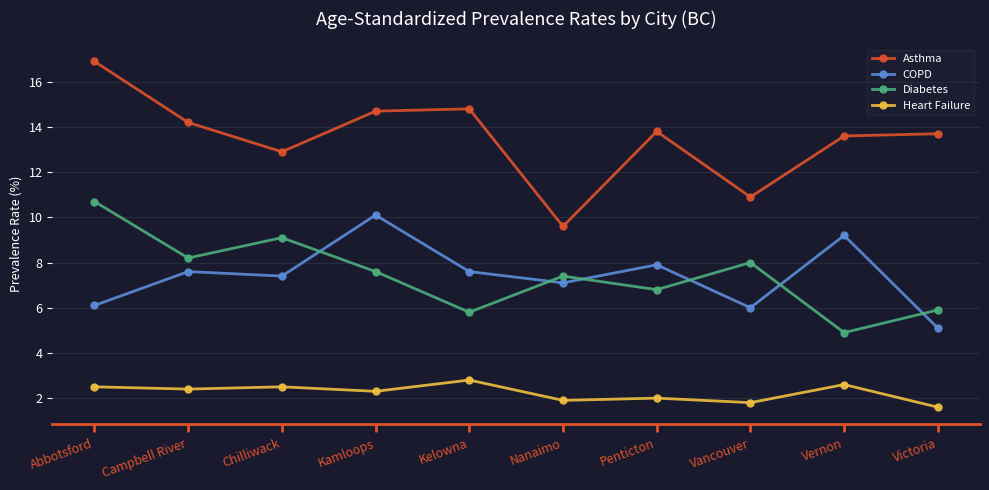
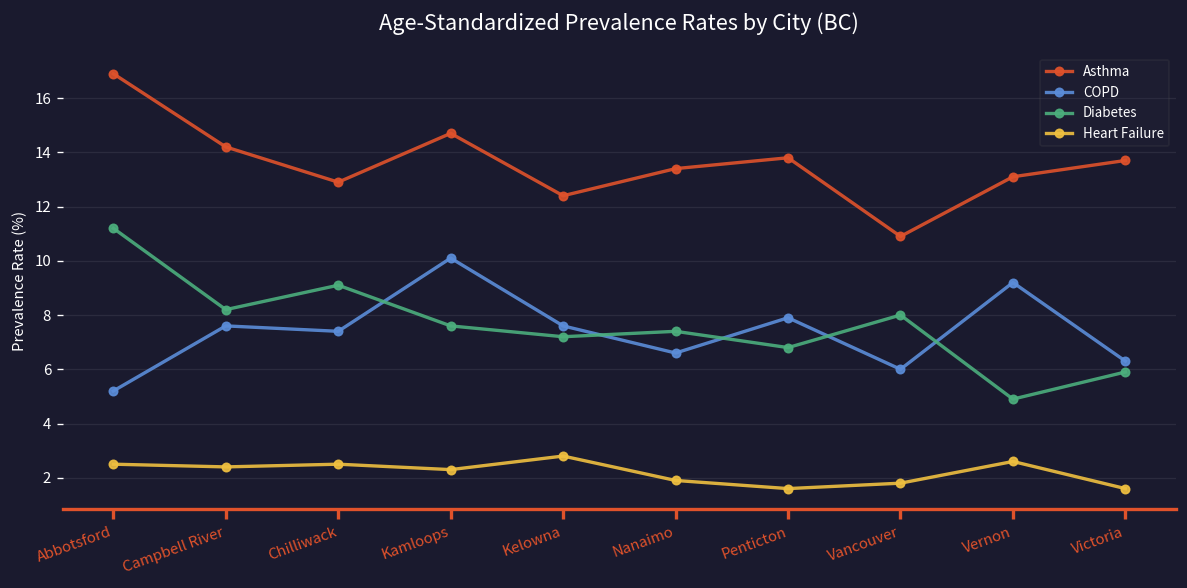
  {
    "Asthma": {
      "Abbotsford": 16.9,
      "Campbell River": 14.2,
      "Chilliwack": 12.9,
      "Kamloops": 14.7,
-     "Kelowna": 14.8,
-     "Nanaimo": 9.6,
+     "Kelowna": 12.4,
+     "Nanaimo": 13.4,
      "Penticton": 13.8,
      "Vancouver": 10.9,
-     "Vernon": 13.6,
+     "Vernon": 13.1,
      "Victoria": 13.7
    },
    "COPD": {
-     "Abbotsford": 6.1,
+     "Abbotsford": 5.2,
      "Campbell River": 7.6,
      "Chilliwack": 7.4,
      "Kamloops": 10.1,
      "Kelowna": 7.6,
-     "Nanaimo": 7.1,
+     "Nanaimo": 6.6,
      "Penticton": 7.9,
      "Vancouver": 6.0,
      "Vernon": 9.2,
-     "Victoria": 5.1
+     "Victoria": 6.3
    },
    "Diabetes": {
-     "Abbotsford": 10.7,
+     "Abbotsford": 11.2,
      "Campbell River": 8.2,
      "Chilliwack": 9.1,
      "Kamloops": 7.6,
-     "Kelowna": 5.8,
+     "Kelowna": 7.2,
      "Nanaimo": 7.4,
      "Penticton": 6.8,
      "Vancouver": 8.0,
      "Vernon": 4.9,
      "Victoria": 5.9
    },
    "Heart Failure": {
      "Abbotsford": 2.5,
      "Campbell River": 2.4,
      "Chilliwack": 2.5,
      "Kamloops": 2.3,
      "Kelowna": 2.8,
      "Nanaimo": 1.9,
-     "Penticton": 2.0,
+     "Penticton": 1.6,
      "Vancouver": 1.8,
      "Vernon": 2.6,
      "Victoria": 1.6
    }
  }
